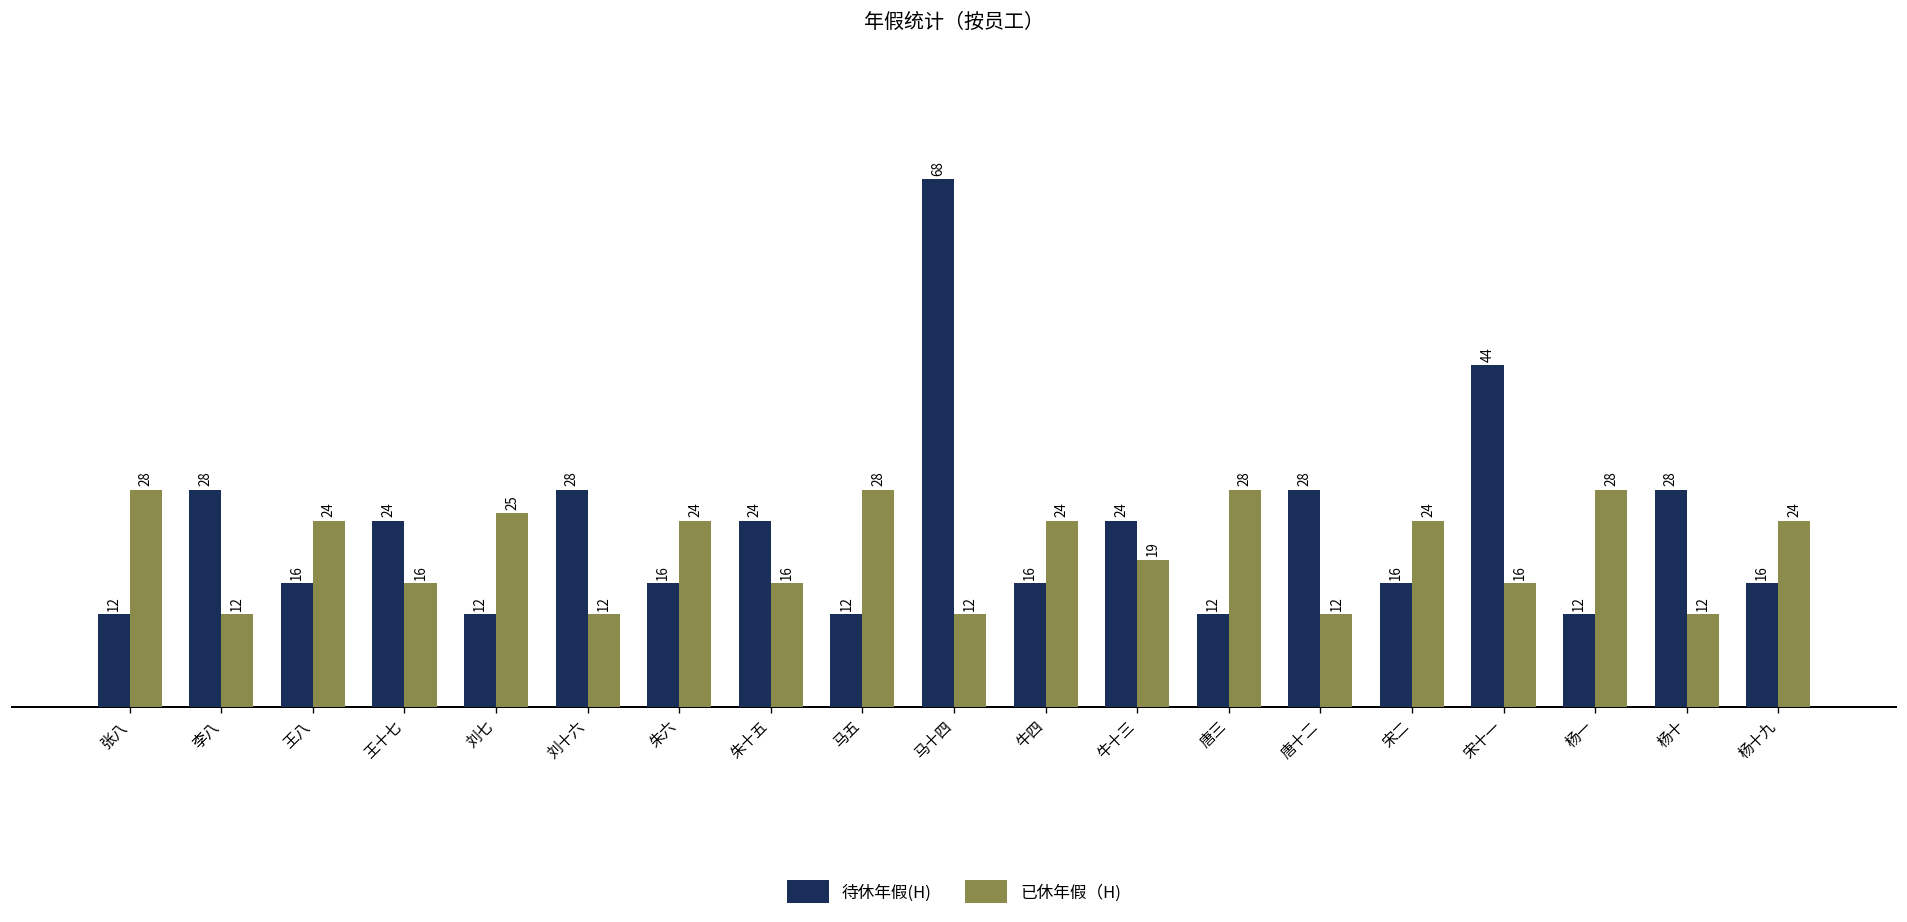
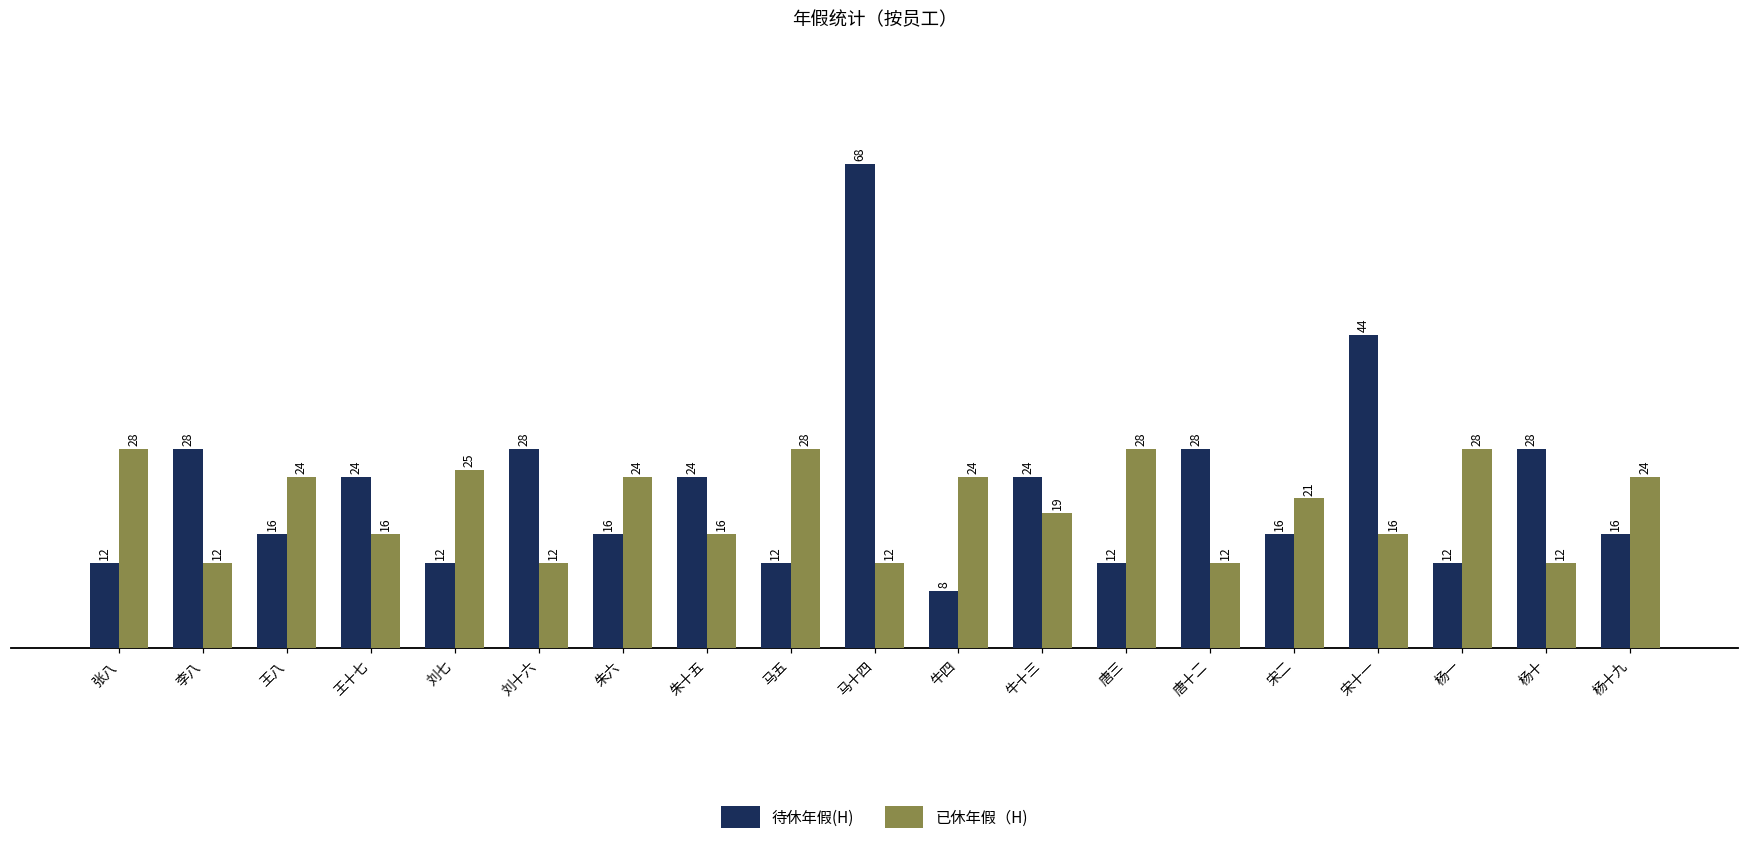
  {
    "待休年假(H)": {
      "张八": 12,
      "李八": 28,
      "王八": 16,
      "王十七": 24,
      "刘七": 12,
      "刘十六": 28,
      "朱六": 16,
      "朱十五": 24,
      "马五": 12,
      "马十四": 68,
-     "牛四": 16,
+     "牛四": 8,
      "牛十三": 24,
      "唐三": 12,
      "唐十二": 28,
      "宋二": 16,
      "宋十一": 44,
      "杨一": 12,
      "杨十": 28,
      "杨十九": 16
    },
    "已休年假（H)": {
      "张八": 28,
      "李八": 12,
      "王八": 24,
      "王十七": 16,
      "刘七": 25,
      "刘十六": 12,
      "朱六": 24,
      "朱十五": 16,
      "马五": 28,
      "马十四": 12,
      "牛四": 24,
      "牛十三": 19,
      "唐三": 28,
      "唐十二": 12,
-     "宋二": 24,
+     "宋二": 21,
      "宋十一": 16,
      "杨一": 28,
      "杨十": 12,
      "杨十九": 24
    }
  }
